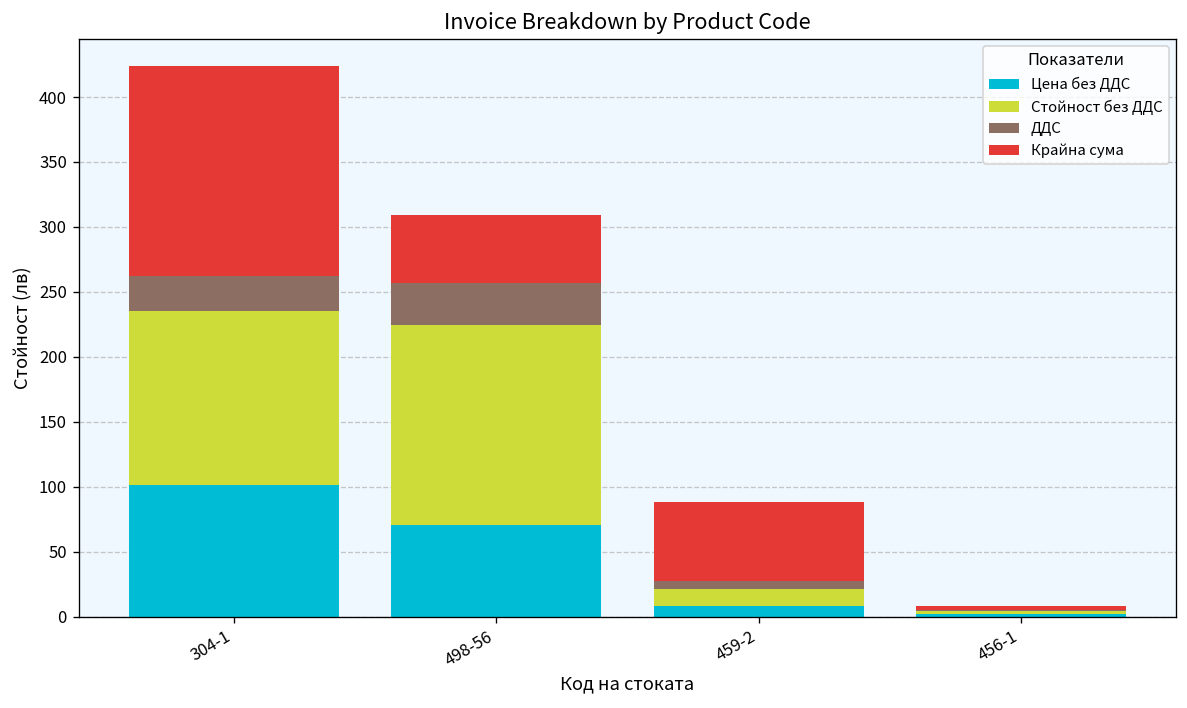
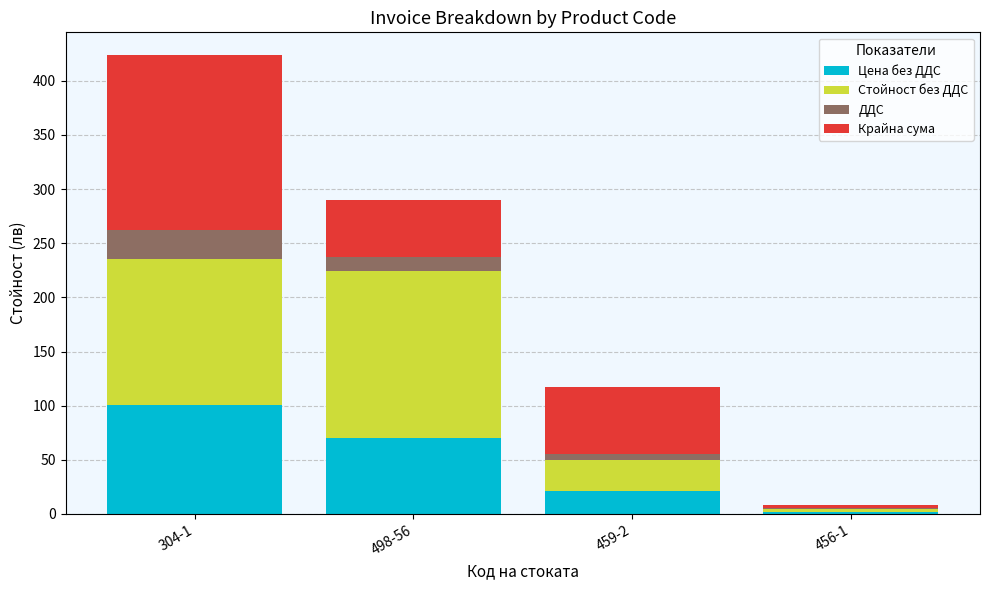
  {
    "Цена без ДДС": {
      "304-1": 101,
      "498-56": 70,
-     "459-2": 8
+     "459-2": 21
    },
    "Стойност без ДДС": {
      "304-1": 134,
      "498-56": 154,
-     "459-2": 13,
+     "459-2": 29,
      "456-1": 3
    },
    "ДДС": {
      "304-1": 27,
-     "498-56": 32,
+     "498-56": 13,
      "459-2": 6
    },
    "Крайна сума": {
      "304-1": 161,
      "498-56": 53,
      "459-2": 61,
      "456-1": 3
    }
  }
